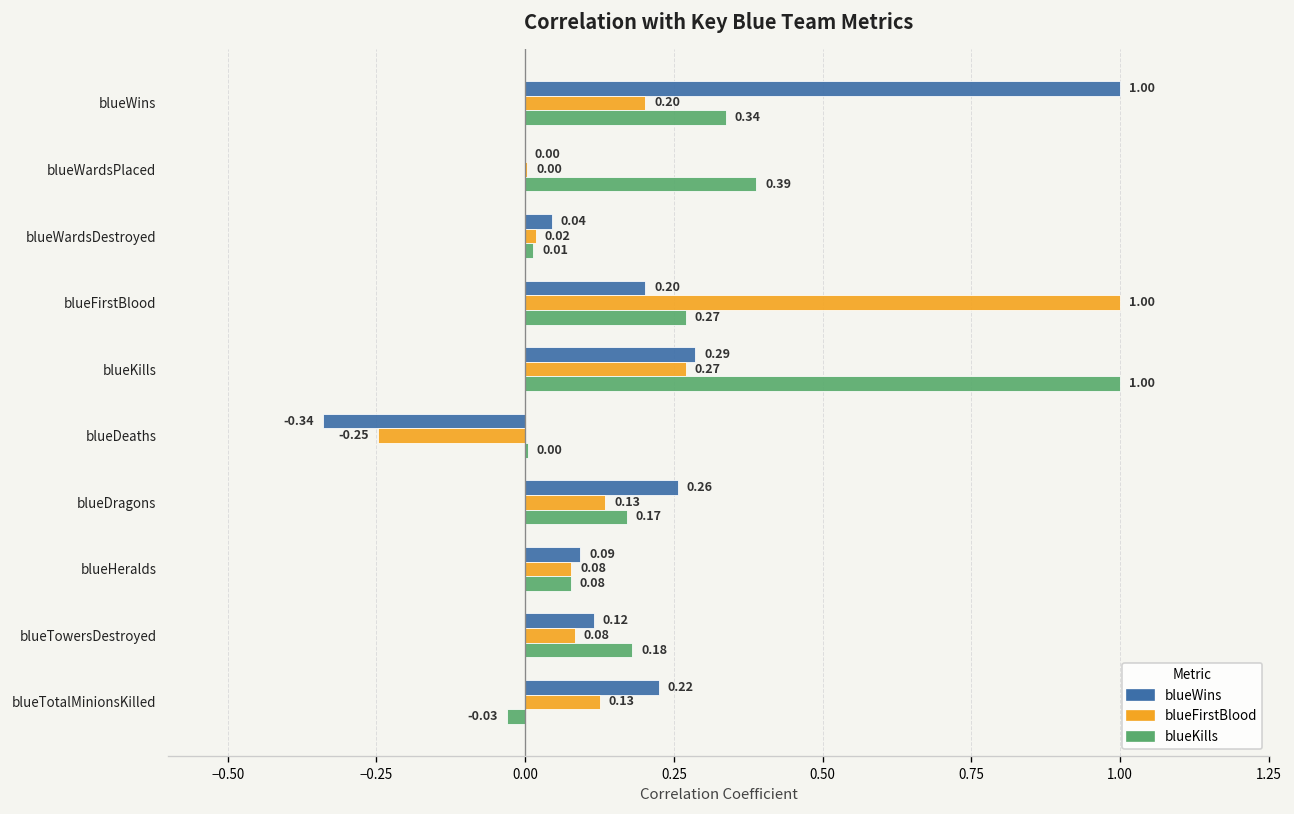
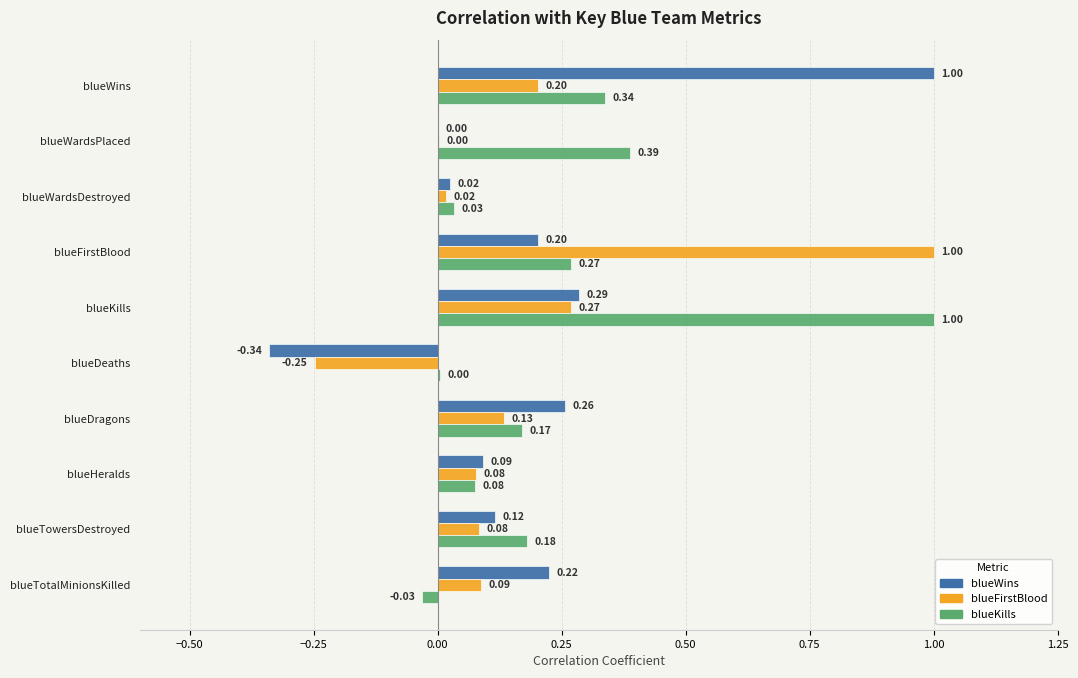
  {
    "blueWins": {
      "blueWins": 1.00,
      "blueWardsPlaced": 0.00,
-     "blueWardsDestroyed": 0.04,
+     "blueWardsDestroyed": 0.02,
      "blueFirstBlood": 0.20,
      "blueKills": 0.29,
      "blueDeaths": -0.34,
      "blueDragons": 0.26,
      "blueHeralds": 0.09,
      "blueTowersDestroyed": 0.12,
      "blueTotalMinionsKilled": 0.22
    },
    "blueFirstBlood": {
      "blueWins": 0.20,
      "blueWardsPlaced": 0.00,
      "blueWardsDestroyed": 0.02,
      "blueFirstBlood": 1.00,
      "blueKills": 0.27,
      "blueDeaths": -0.25,
      "blueDragons": 0.13,
      "blueHeralds": 0.08,
      "blueTowersDestroyed": 0.08,
-     "blueTotalMinionsKilled": 0.13
+     "blueTotalMinionsKilled": 0.09
    },
    "blueKills": {
      "blueWins": 0.34,
      "blueWardsPlaced": 0.39,
-     "blueWardsDestroyed": 0.01,
+     "blueWardsDestroyed": 0.03,
      "blueFirstBlood": 0.27,
      "blueKills": 1.00,
      "blueDeaths": 0.00,
      "blueDragons": 0.17,
      "blueHeralds": 0.08,
      "blueTowersDestroyed": 0.18,
      "blueTotalMinionsKilled": -0.03
    }
  }
